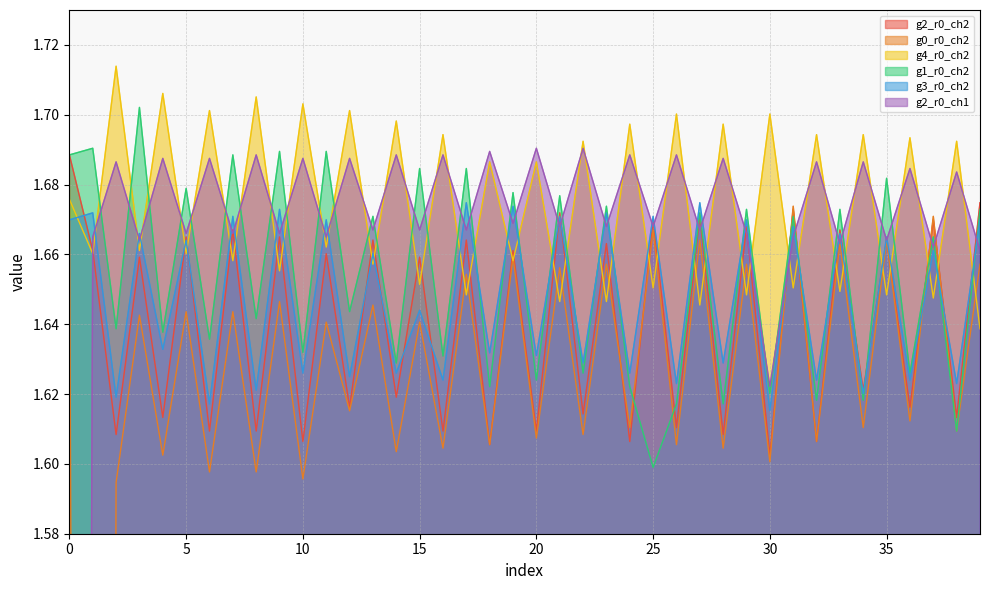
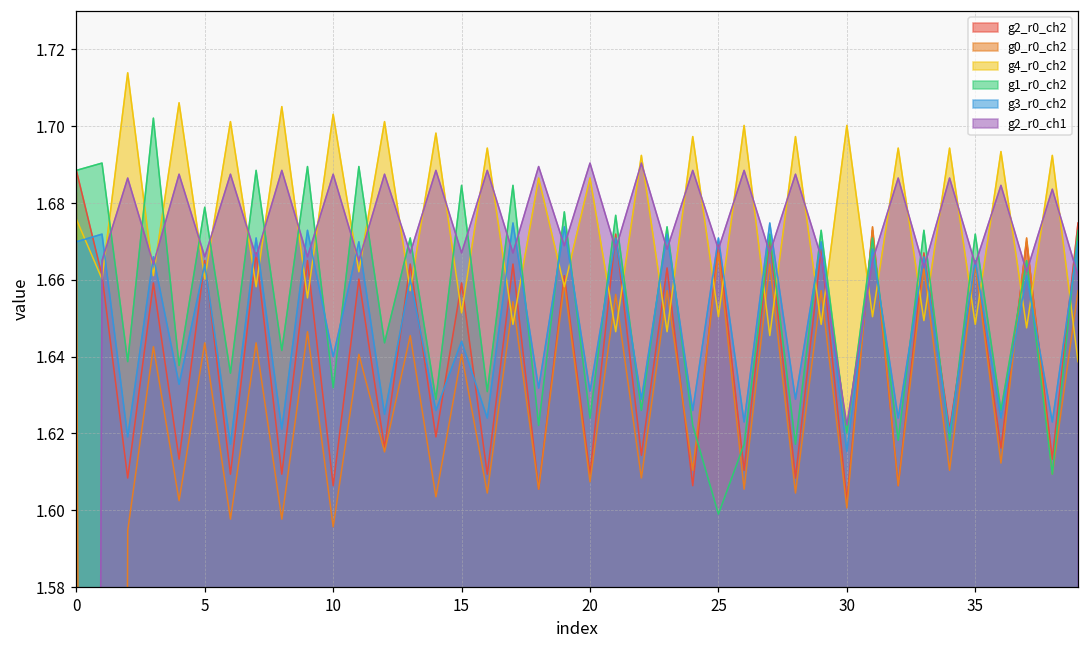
  {
    "g1_r0_ch2": {
      "5": 1.679,
      "10": 1.632,
      "15": 1.685,
      "20": 1.624,
      "25": 1.599,
      "30": 1.620,
-     "35": 1.682
+     "35": 1.672
    },
    "g3_r0_ch2": {
      "0": 1.670,
      "5": 1.664,
-     "10": 1.626,
+     "10": 1.640,
      "15": 1.644,
      "20": 1.631,
      "25": 1.671,
      "30": 1.615,
      "35": 1.665
    },
    "g2_r0_ch1": {
      "5": 1.666,
      "10": 1.688,
      "15": 1.667,
      "20": 1.690,
      "25": 1.668,
      "30": 1.622
    }
  }
